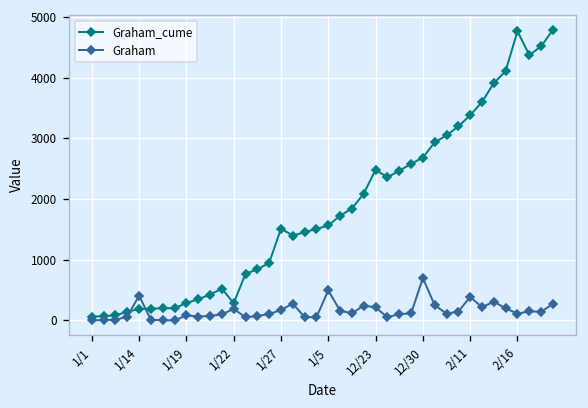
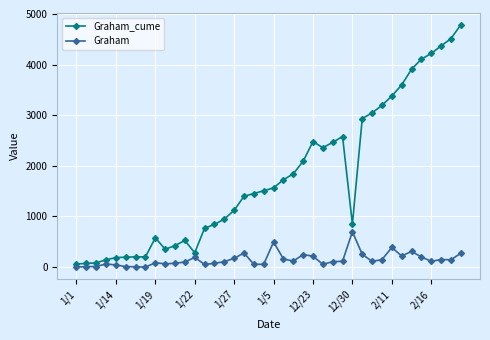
  {
    "Graham_cume": {
      "1/1": 100,
      "1/14": 200,
-     "1/19": 300,
+     "1/19": 600,
      "1/22": 300,
-     "1/27": 1500,
+     "1/27": 1100,
      "1/5": 1600,
      "12/23": 2500,
-     "12/30": 2700,
+     "12/30": 900,
      "2/11": 3400,
-     "2/16": 4800
+     "2/16": 4200
    },
    "Graham": {
      "1/1": 0,
-     "1/14": 400,
+     "1/14": 0,
      "1/19": 100,
      "1/22": 200,
      "1/27": 200,
      "1/5": 500,
      "12/23": 200,
      "12/30": 700,
      "2/11": 400,
      "2/16": 100
    }
  }
